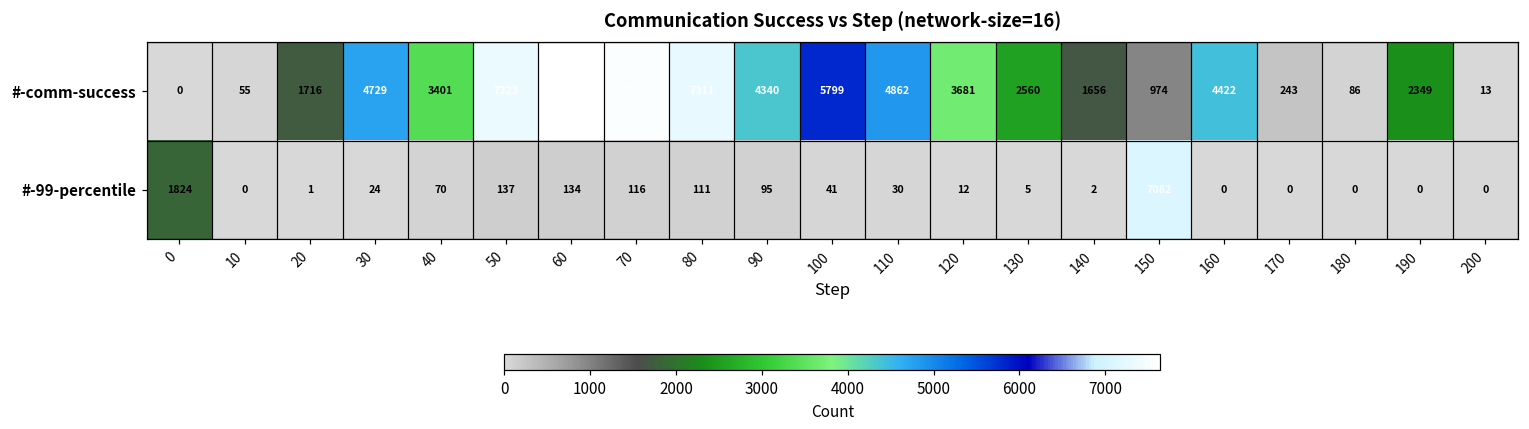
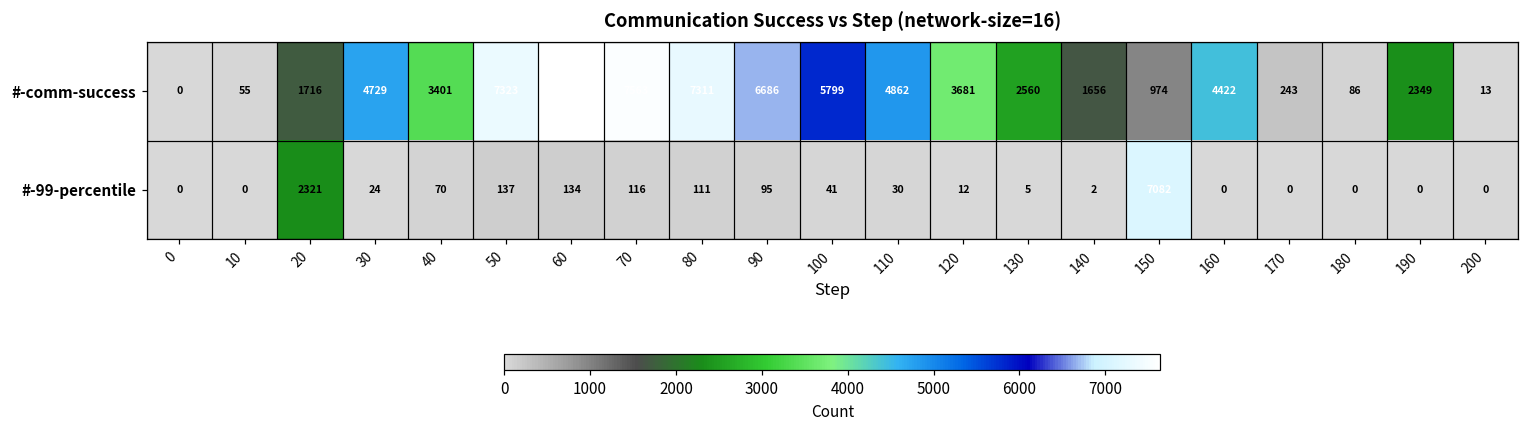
  {
    "#-comm-success": {
      "0": 0,
      "10": 55,
      "20": 1716,
      "30": 4729,
      "40": 3401,
-     "90": 4340,
+     "90": 6686,
      "100": 5799,
      "110": 4862,
      "120": 3681,
      "130": 2560,
      "140": 1656,
      "150": 974,
      "160": 4422,
      "170": 243,
      "180": 86,
      "190": 2349,
      "200": 13
    },
    "#-99-percentile": {
-     "0": 1824,
+     "0": 0,
      "10": 0,
-     "20": 1,
+     "20": 2321,
      "30": 24,
      "40": 70,
      "50": 137,
      "60": 134,
      "70": 116,
      "80": 111,
      "90": 95,
      "100": 41,
      "110": 30,
      "120": 12,
      "130": 5,
      "140": 2,
      "160": 0,
      "170": 0,
      "180": 0,
      "190": 0,
      "200": 0
    }
  }
